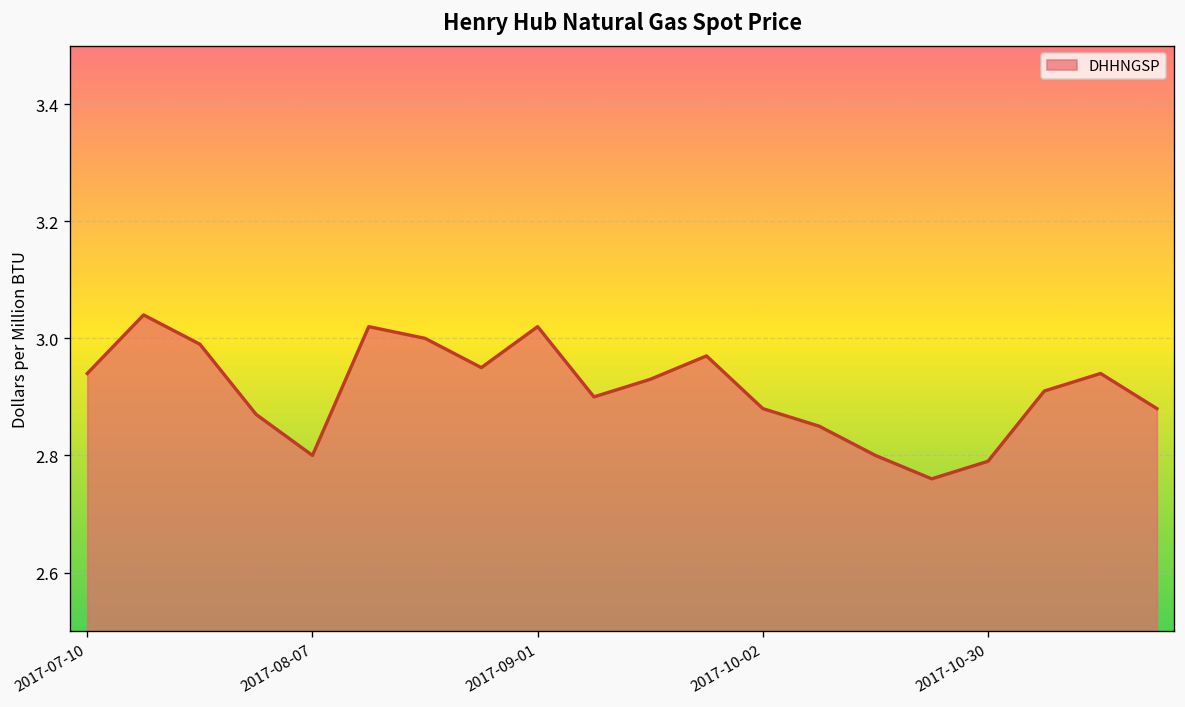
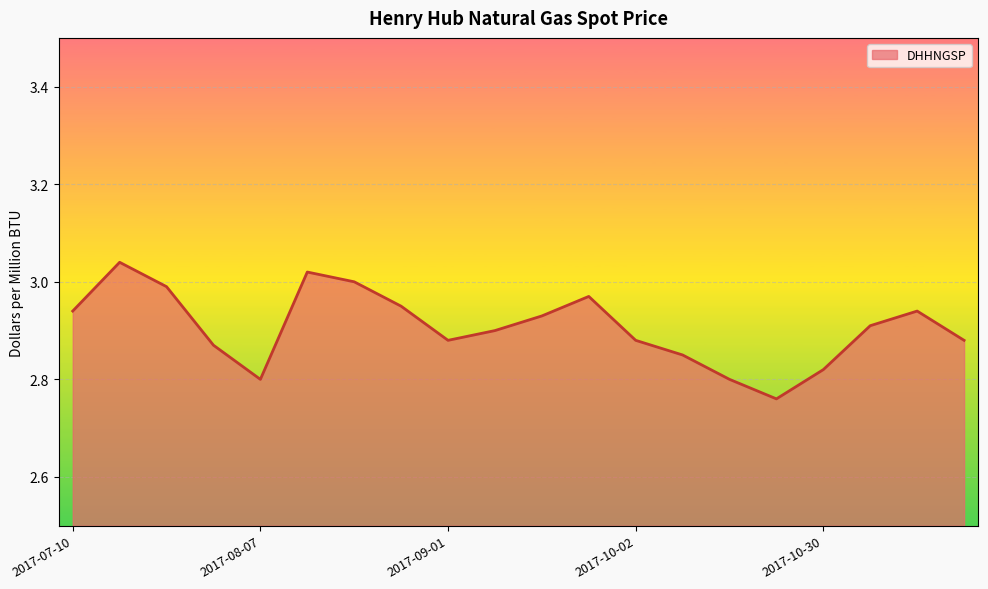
  {
    "2017-07-10": 2.94,
    "2017-08-07": 2.80,
-   "2017-09-01": 3.02,
+   "2017-09-01": 2.88,
    "2017-10-02": 2.88,
-   "2017-10-30": 2.79
+   "2017-10-30": 2.82
  }
